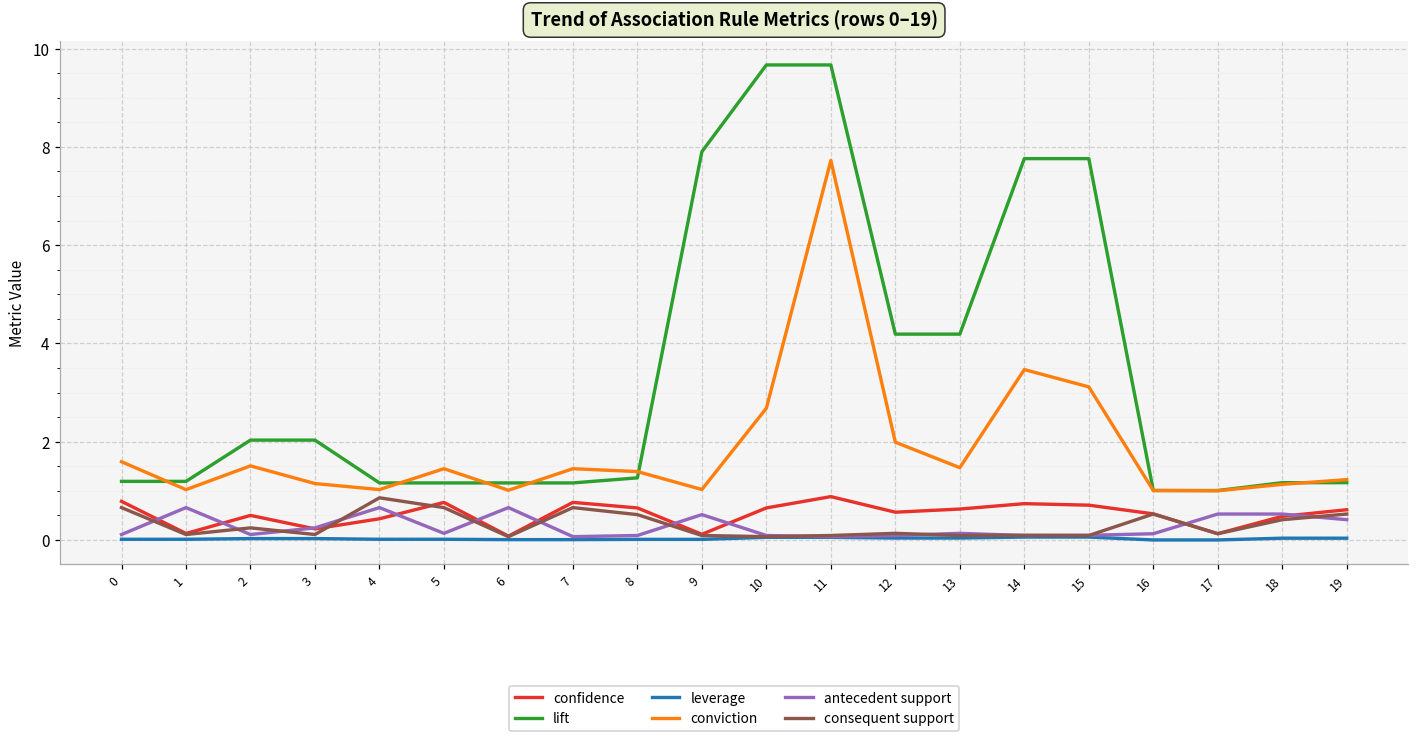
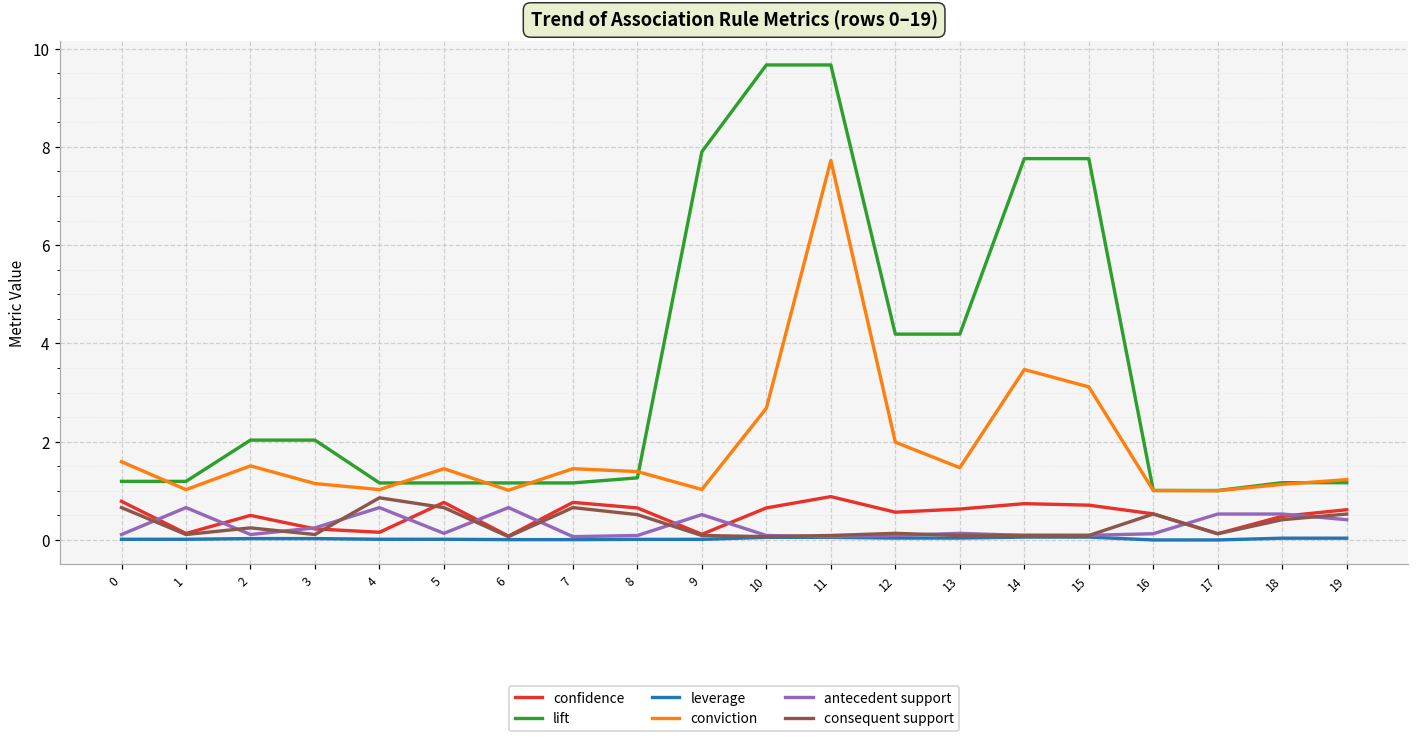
  {
    "confidence": {
      "0": 0.8,
      "2": 0.5,
-     "4": 0.4,
+     "4": 0.2,
      "5": 0.8,
      "7": 0.8,
      "8": 0.7,
      "10": 0.7,
      "11": 0.9,
      "12": 0.6,
      "13": 0.6,
      "14": 0.7,
      "15": 0.7,
      "19": 0.6
    },
    "lift": {
      "0": 1.2,
      "1": 1.2,
      "2": 2.0,
      "3": 2.0,
      "4": 1.2,
      "5": 1.2,
      "6": 1.2,
      "7": 1.2,
      "8": 1.3,
      "9": 7.9,
      "10": 9.7,
      "11": 9.7,
      "12": 4.2,
      "13": 4.2,
      "14": 7.8,
      "15": 7.8,
      "19": 1.2
    },
    "leverage": {
      "0": 0.0,
      "1": 0.0,
      "2": 0.0,
      "3": 0.0,
      "4": 0.0,
      "5": 0.0,
      "6": 0.0,
      "7": 0.0,
      "8": 0.0,
      "9": 0.0,
      "16": 0.0,
      "17": 0.0,
      "18": 0.0,
      "19": 0.0
    },
    "conviction": {
      "0": 1.6,
      "1": 1.0,
      "2": 1.5,
      "3": 1.1,
      "4": 1.0,
      "5": 1.5,
      "6": 1.0,
      "7": 1.5,
      "8": 1.4,
      "9": 1.0,
      "10": 2.7,
      "11": 7.7,
      "12": 2.0,
      "13": 1.5,
      "14": 3.5,
      "15": 3.1,
      "19": 1.2
    },
    "antecedent support": {
      "0": 0.1,
      "1": 0.7,
      "2": 0.1,
      "4": 0.7,
      "5": 0.1,
      "6": 0.7,
      "7": 0.1,
      "8": 0.1,
      "9": 0.5,
      "16": 0.1,
      "17": 0.5,
      "19": 0.4
    },
    "consequent support": {
      "0": 0.7,
      "2": 0.2,
      "3": 0.1,
      "4": 0.9,
      "5": 0.7,
      "7": 0.7,
      "8": 0.5,
      "18": 0.4,
      "19": 0.5
    }
  }
